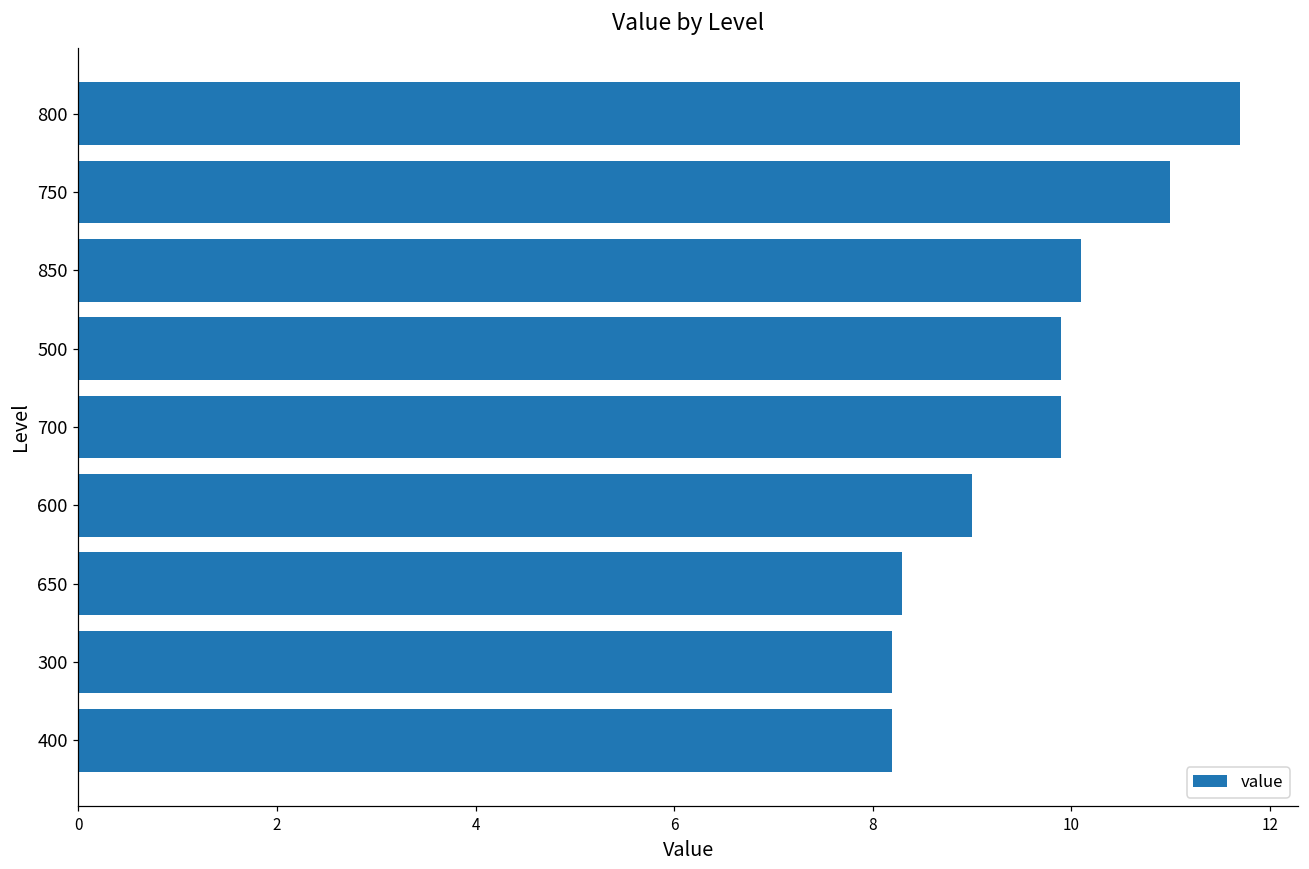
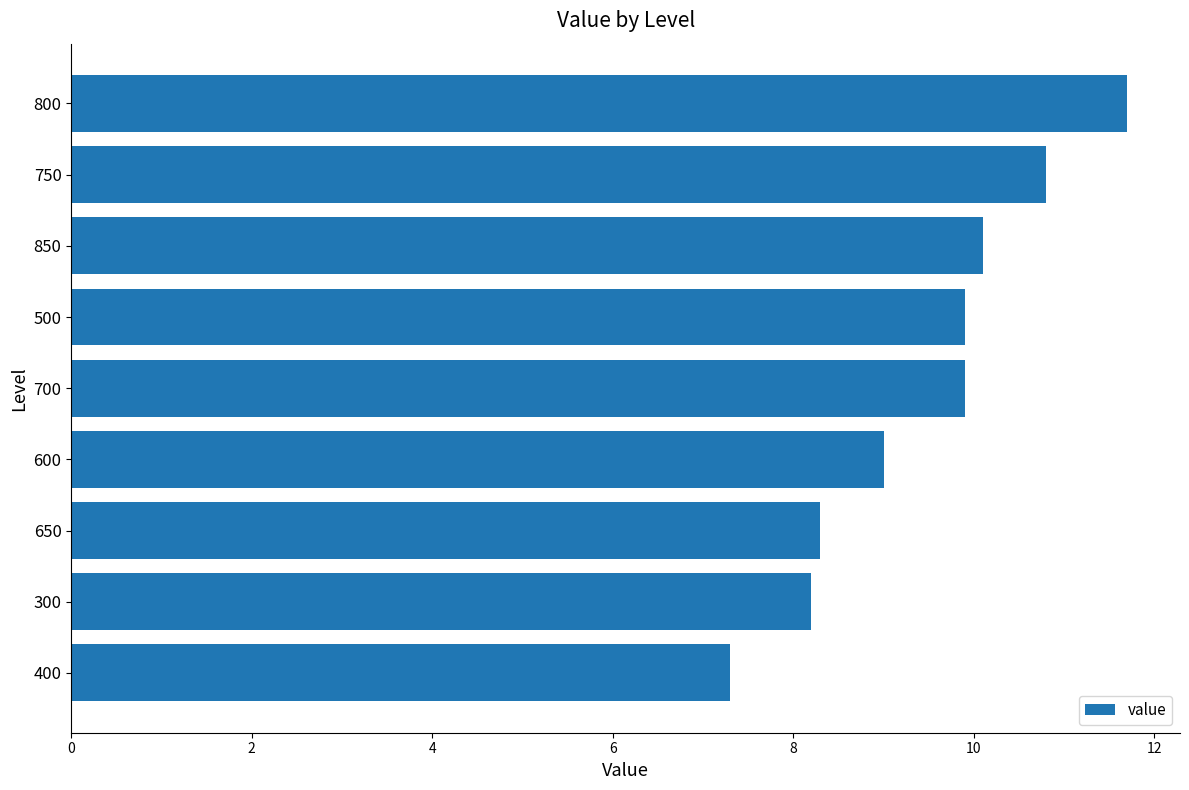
  {
    "800": 11.7,
-   "750": 11.0,
+   "750": 10.8,
    "850": 10.1,
    "500": 9.9,
    "700": 9.9,
    "600": 9.0,
    "650": 8.3,
    "300": 8.2,
-   "400": 8.2
+   "400": 7.3
  }
